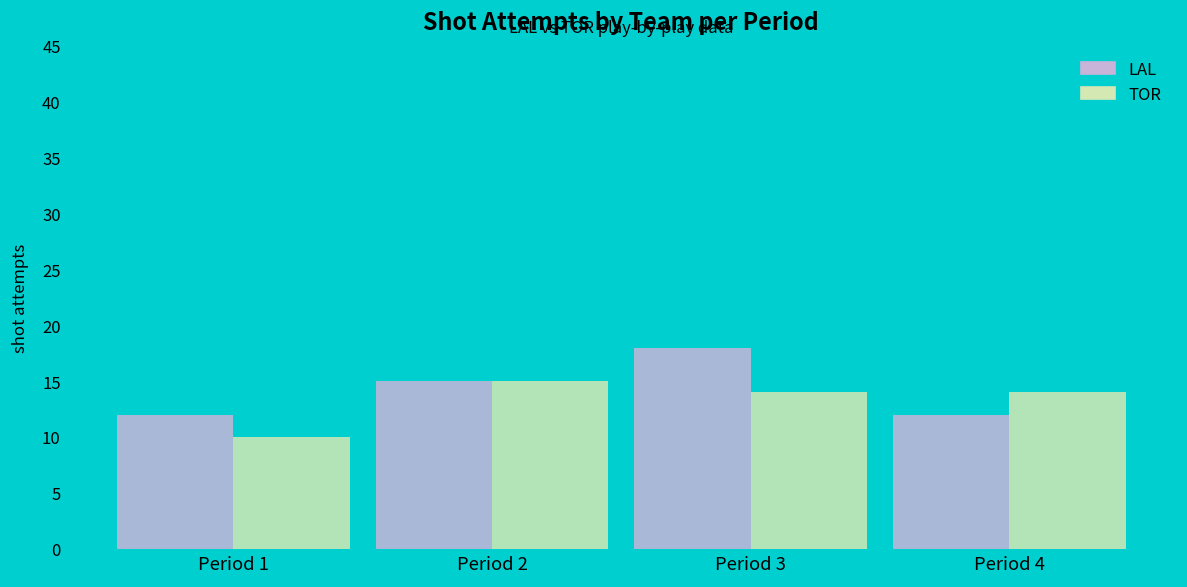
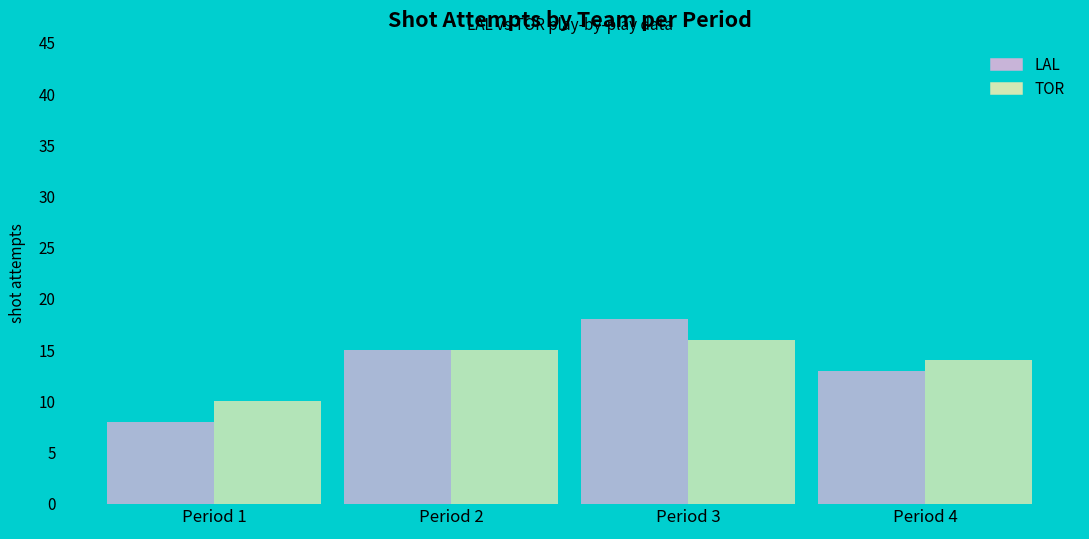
  {
    "LAL": {
-     "Period 1": 12,
+     "Period 1": 8,
      "Period 2": 15,
      "Period 3": 18,
-     "Period 4": 12
+     "Period 4": 13
    },
    "TOR": {
      "Period 1": 10,
      "Period 2": 15,
-     "Period 3": 14,
+     "Period 3": 16,
      "Period 4": 14
    }
  }
